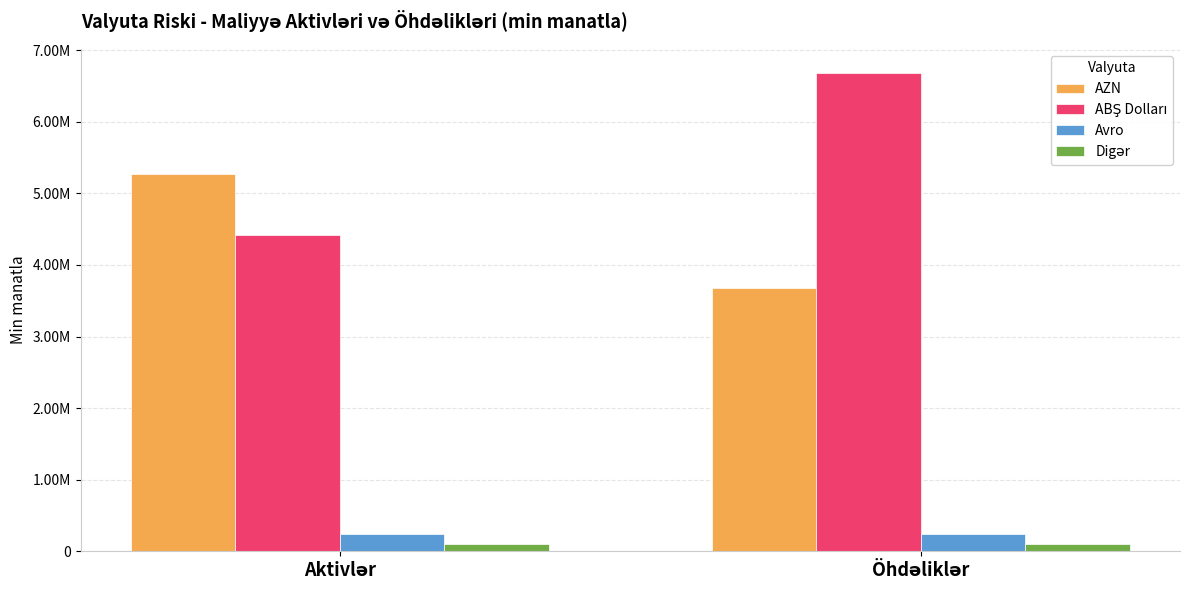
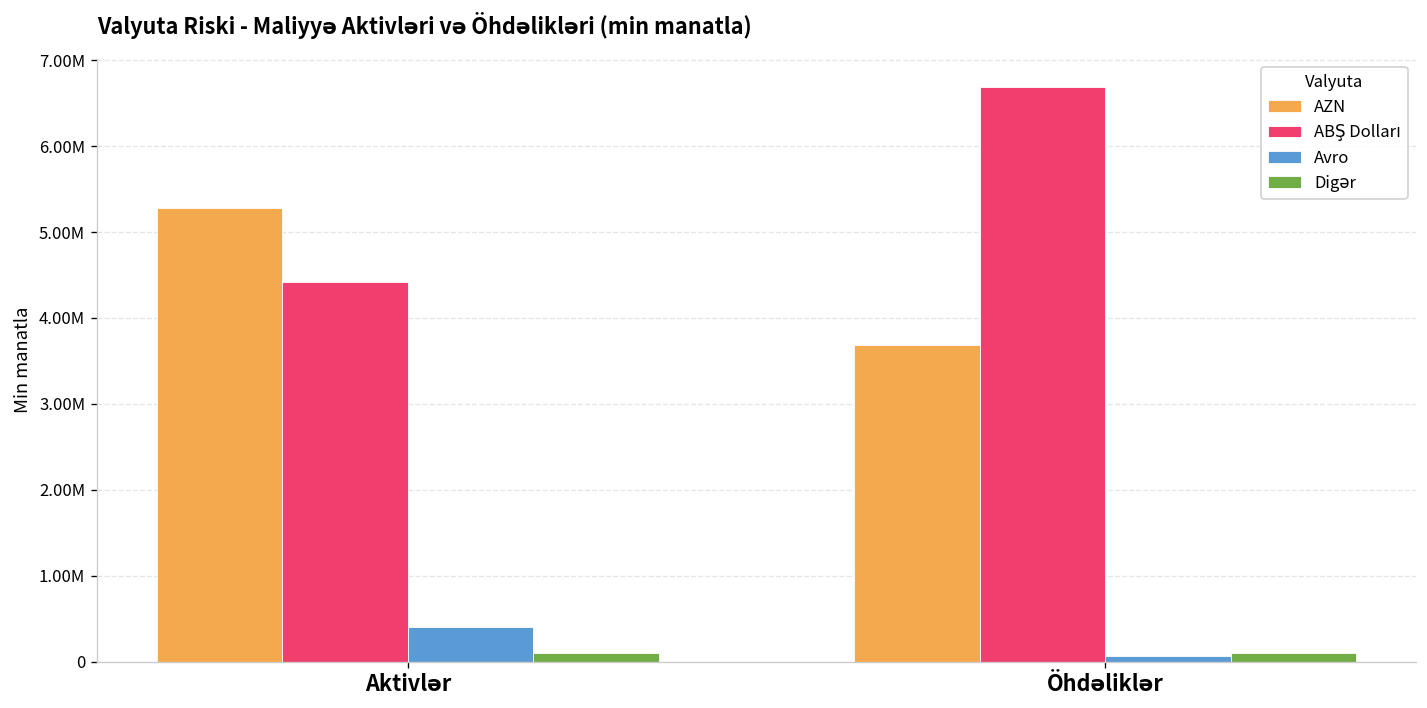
  {
    "AZN": {
      "Aktivlər": 5300000,
      "Öhdəliklər": 3700000
    },
    "ABŞ Dolları": {
      "Aktivlər": 4400000,
      "Öhdəliklər": 6700000
    },
    "Avro": {
-     "Aktivlər": 200000,
-     "Öhdəliklər": 200000
+     "Aktivlər": 400000,
+     "Öhdəliklər": 100000
    },
    "Digər": {
      "Aktivlər": 100000,
      "Öhdəliklər": 100000
    }
  }
